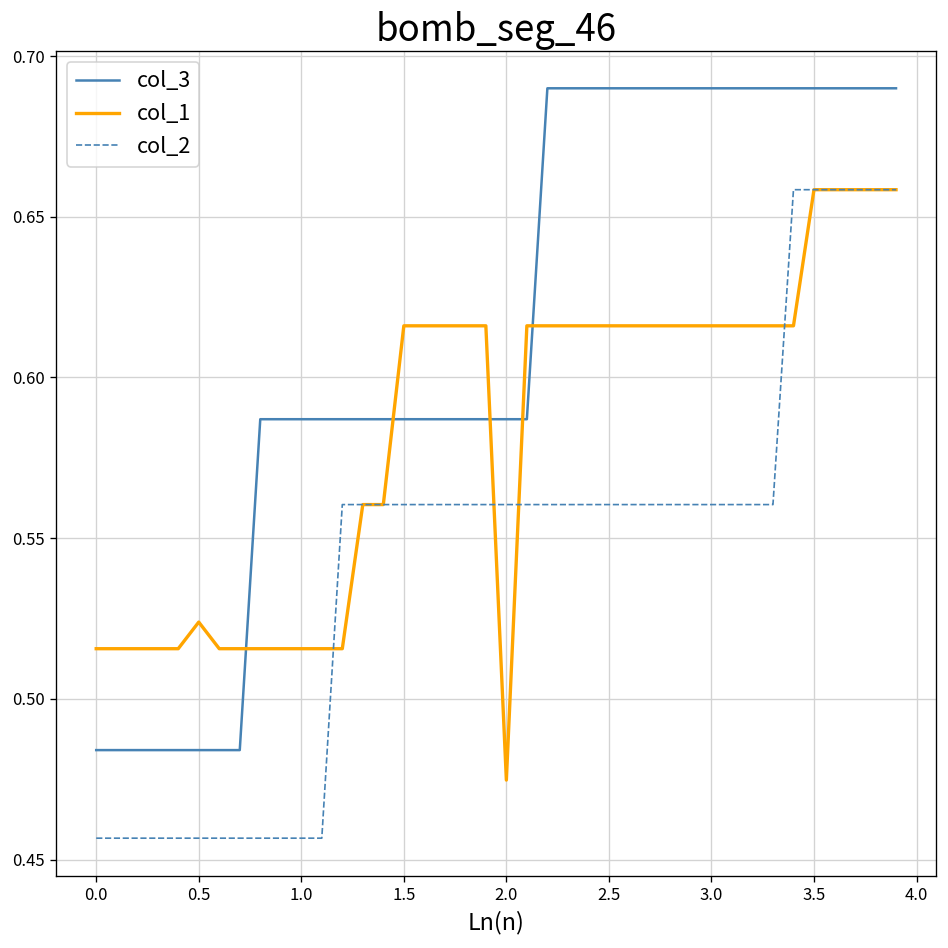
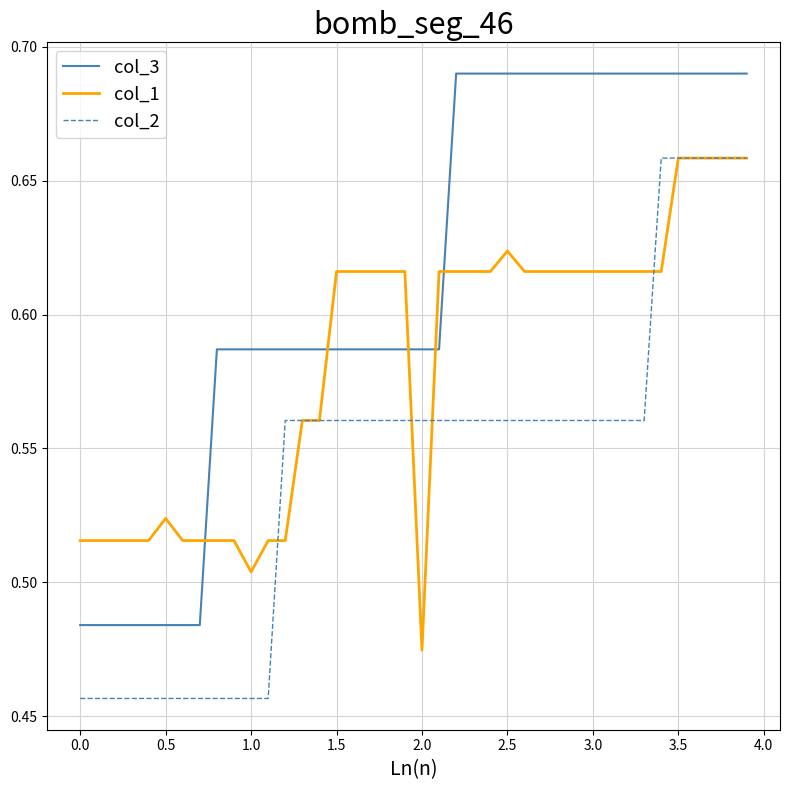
  {
    "col_1": {
      "0.0": 0.516,
      "0.5": 0.524,
-     "1.0": 0.516,
+     "1.0": 0.504,
      "1.5": 0.616,
      "2.0": 0.475,
-     "2.5": 0.616,
+     "2.5": 0.624,
      "3.0": 0.616
    }
  }
